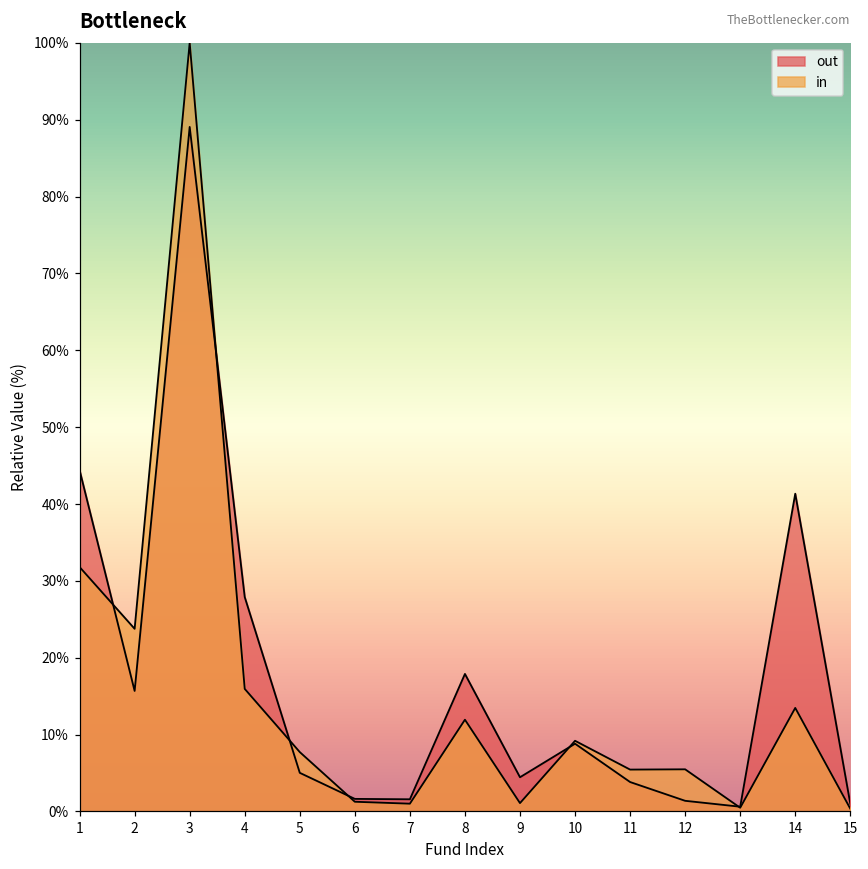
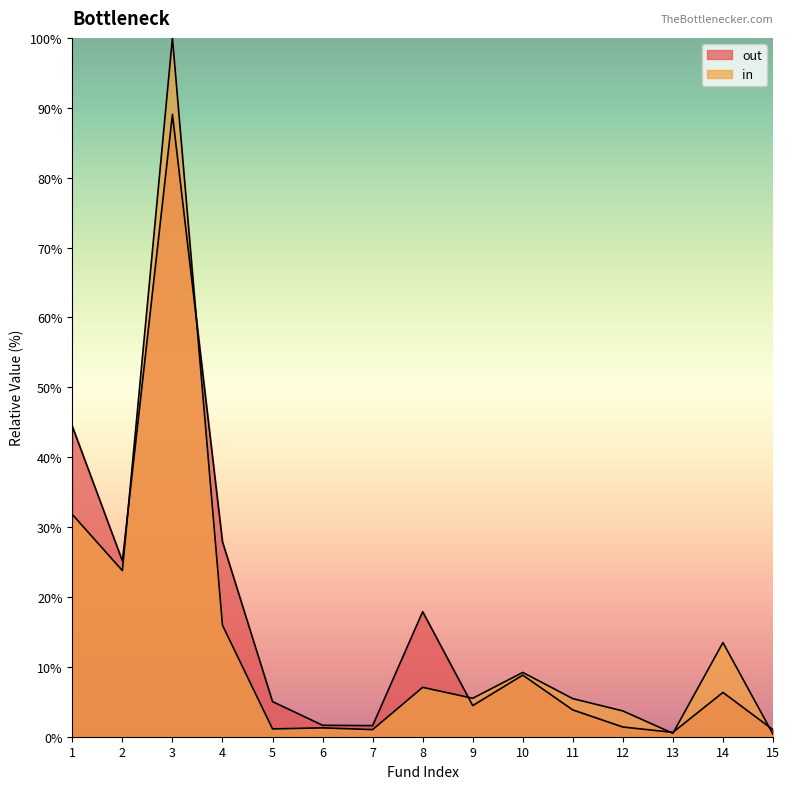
  {
    "out": {
      "1": "44%",
-     "2": "16%",
+     "2": "25%",
      "3": "89%",
      "4": "28%",
      "5": "5%",
      "6": "2%",
      "7": "2%",
      "8": "18%",
      "9": "4%",
      "10": "9%",
      "11": "4%",
      "12": "1%",
-     "14": "41%",
+     "14": "6%",
      "15": "1%"
    },
    "in": {
      "1": "32%",
      "2": "24%",
      "3": "100%",
      "4": "16%",
-     "5": "8%",
+     "5": "1%",
      "6": "1%",
      "7": "1%",
-     "8": "12%",
-     "9": "1%",
+     "8": "7%",
+     "9": "6%",
      "10": "9%",
      "11": "5%",
-     "12": "5%",
+     "12": "4%",
      "14": "13%",
      "15": "0%"
    }
  }
